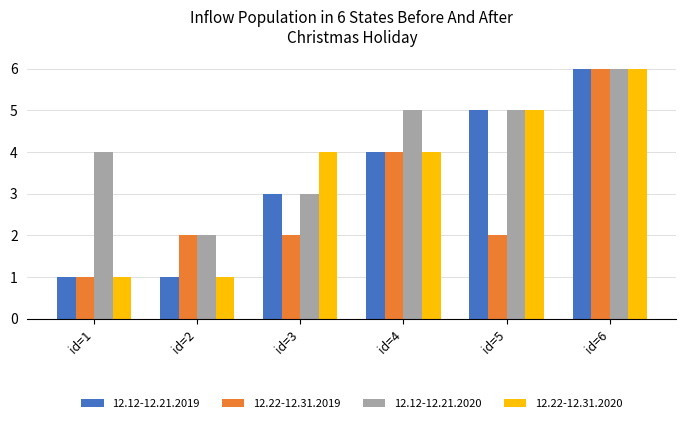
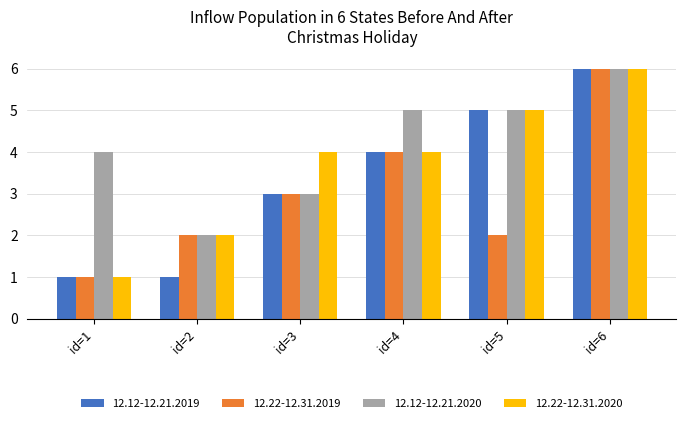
  {
    "12.12-12.21.2019": {
      "id=1": 1,
      "id=2": 1,
      "id=3": 3,
      "id=4": 4,
      "id=5": 5,
      "id=6": 6
    },
    "12.22-12.31.2019": {
      "id=1": 1,
      "id=2": 2,
-     "id=3": 2,
+     "id=3": 3,
      "id=4": 4,
      "id=5": 2,
      "id=6": 6
    },
    "12.12-12.21.2020": {
      "id=1": 4,
      "id=2": 2,
      "id=3": 3,
      "id=4": 5,
      "id=5": 5,
      "id=6": 6
    },
    "12.22-12.31.2020": {
      "id=1": 1,
-     "id=2": 1,
+     "id=2": 2,
      "id=3": 4,
      "id=4": 4,
      "id=5": 5,
      "id=6": 6
    }
  }
